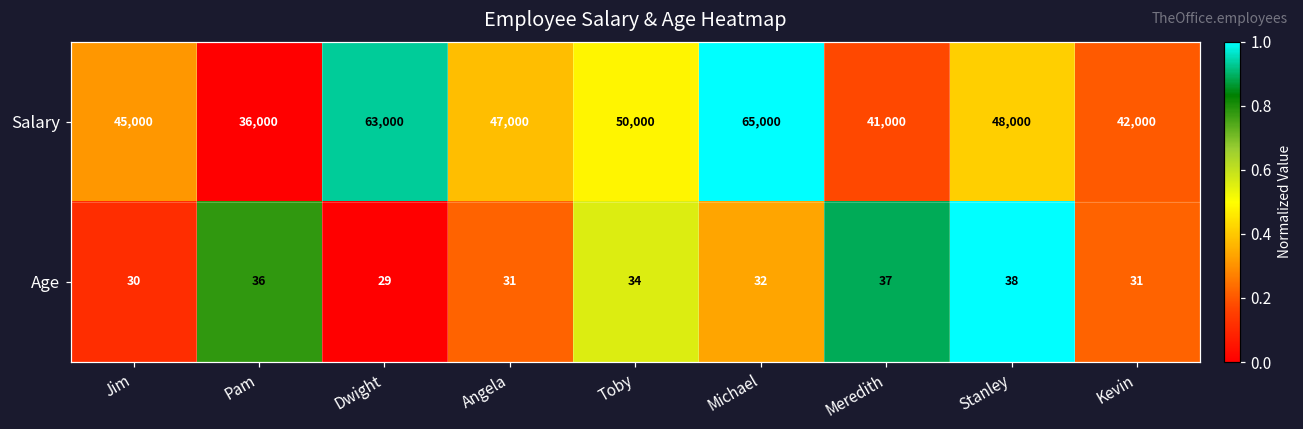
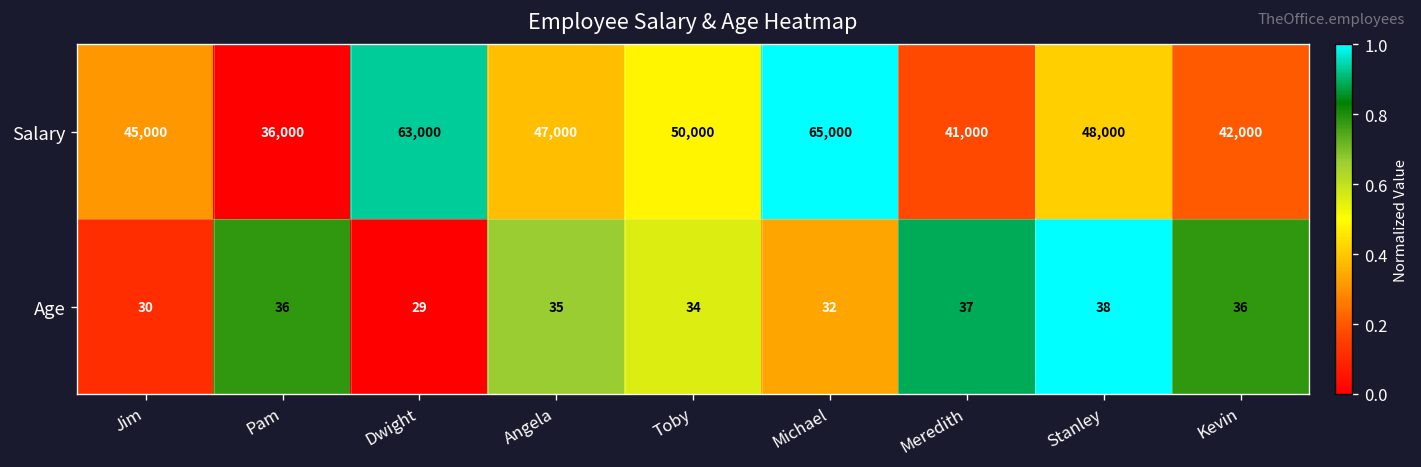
  {
    "Salary": {
      "Jim": "45,000",
      "Pam": "36,000",
      "Dwight": "63,000",
      "Angela": "47,000",
      "Toby": "50,000",
      "Michael": "65,000",
      "Meredith": "41,000",
      "Stanley": "48,000",
      "Kevin": "42,000"
    },
    "Age": {
      "Jim": "30",
      "Pam": "36",
      "Dwight": "29",
-     "Angela": "31",
+     "Angela": "35",
      "Toby": "34",
      "Michael": "32",
      "Meredith": "37",
      "Stanley": "38",
-     "Kevin": "31"
+     "Kevin": "36"
    }
  }
